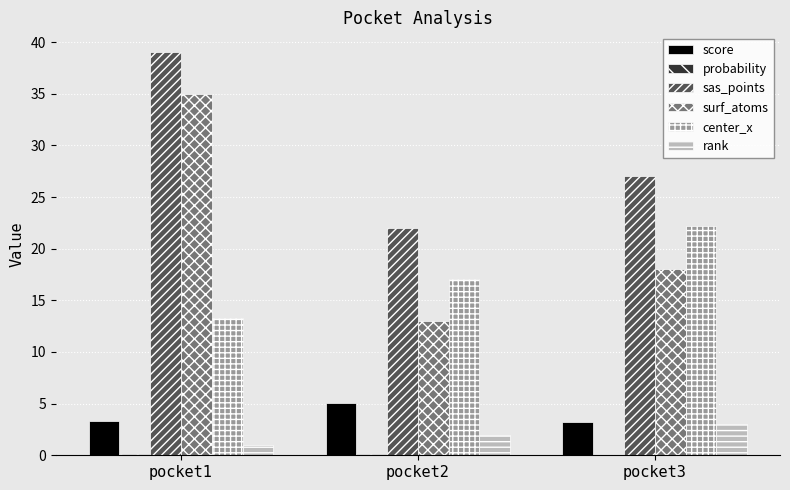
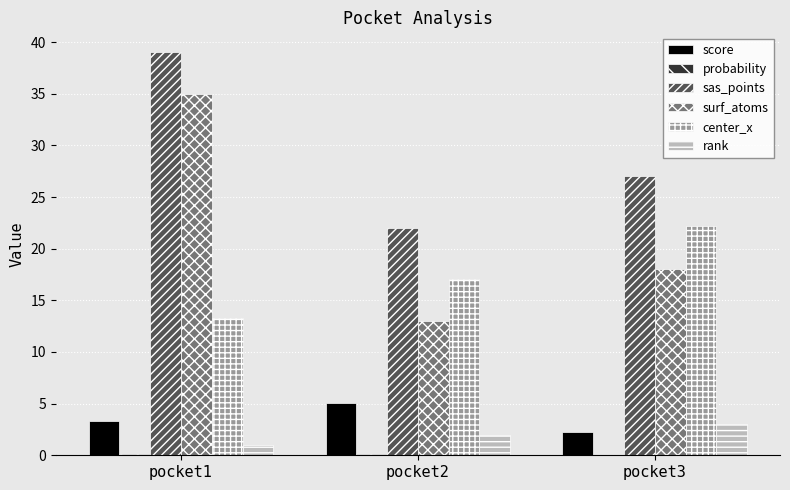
  {
    "score": {
      "pocket1": 3.3,
      "pocket2": 5.1,
-     "pocket3": 3.2
+     "pocket3": 2.3
    }
  }
